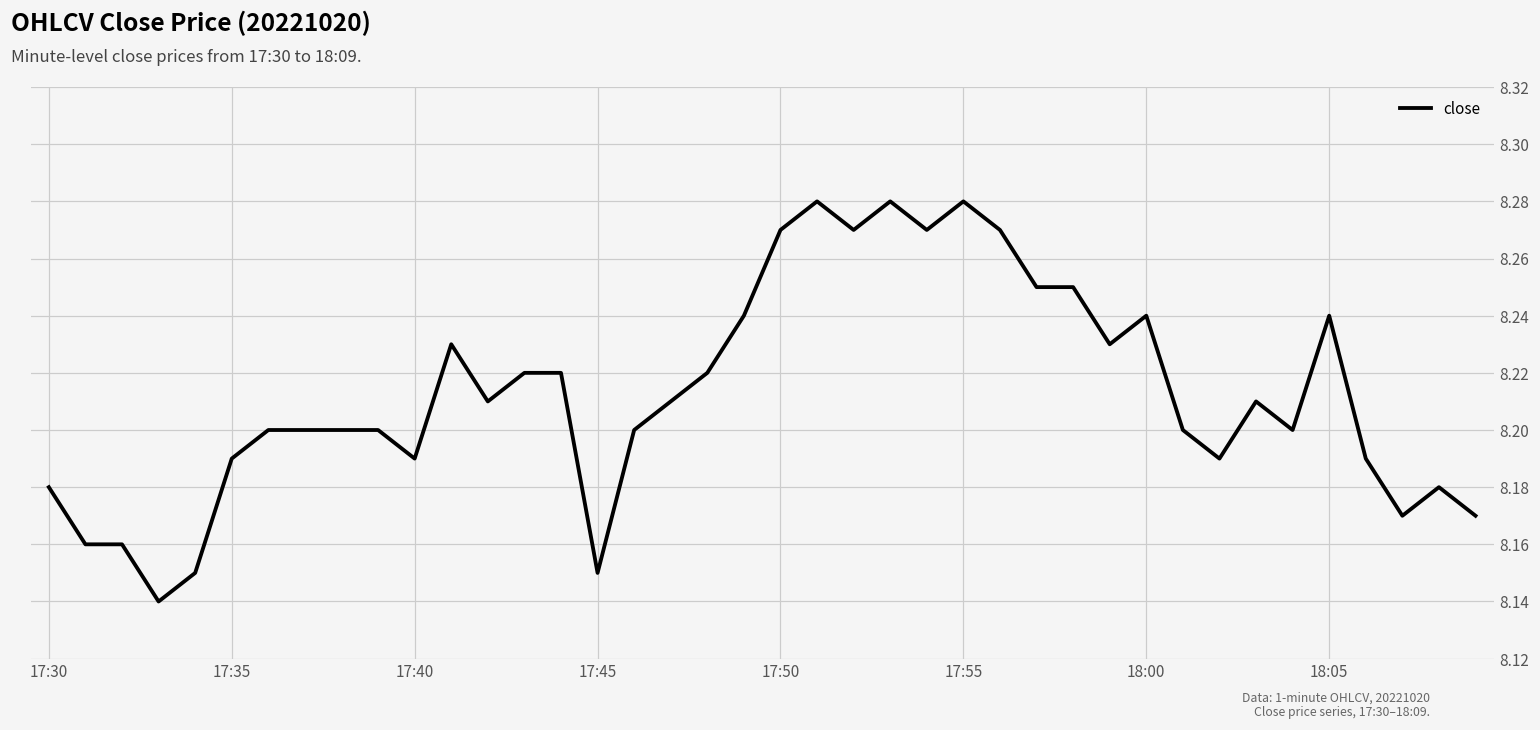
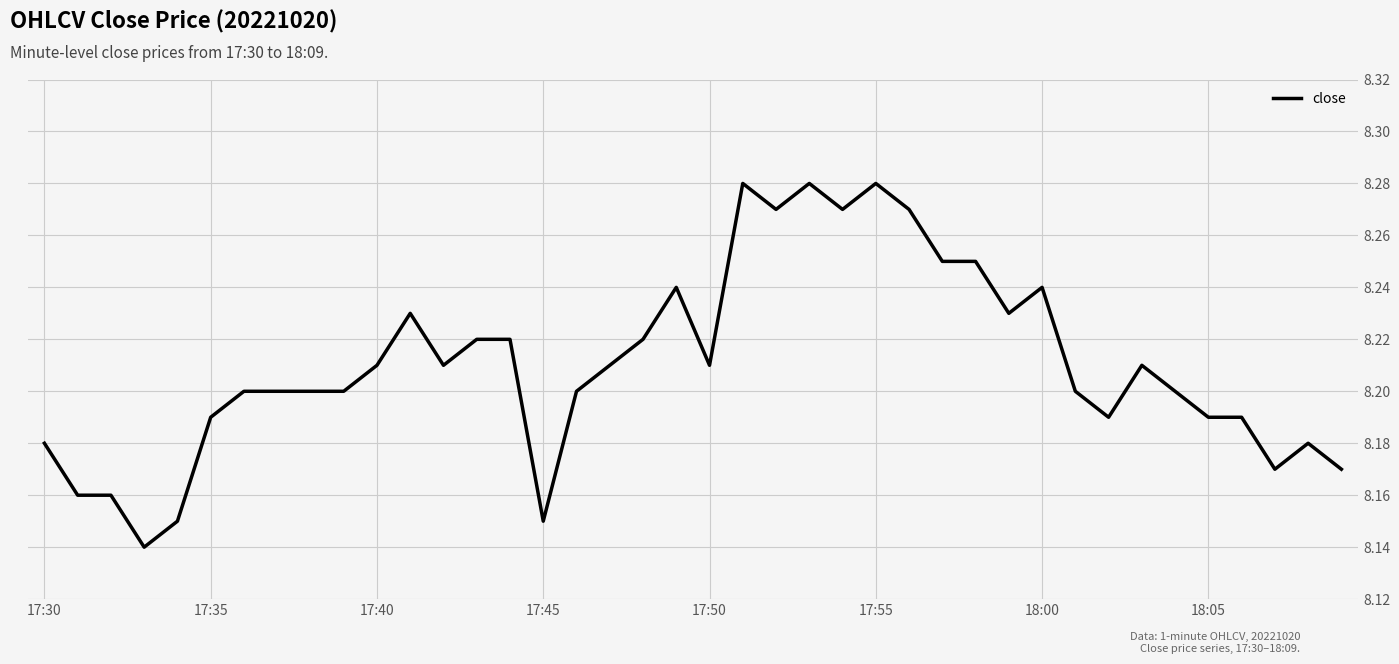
  {
    "17:30": 8.18,
    "17:35": 8.19,
-   "17:40": 8.19,
+   "17:40": 8.21,
    "17:45": 8.15,
-   "17:50": 8.27,
+   "17:50": 8.21,
    "17:55": 8.28,
    "18:00": 8.24,
-   "18:05": 8.24
+   "18:05": 8.19
  }
